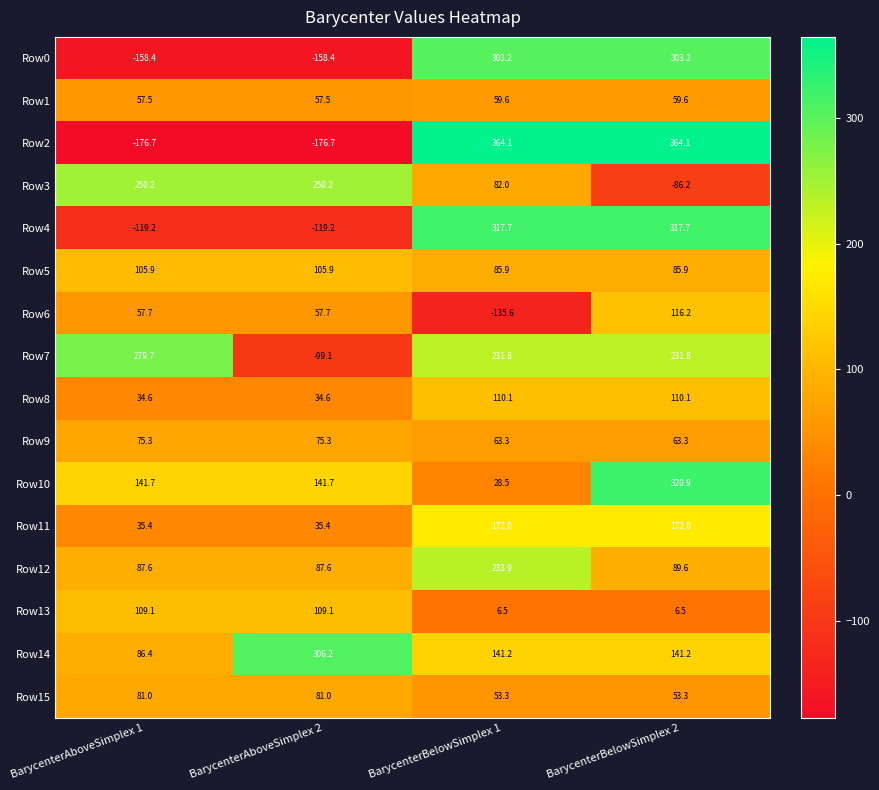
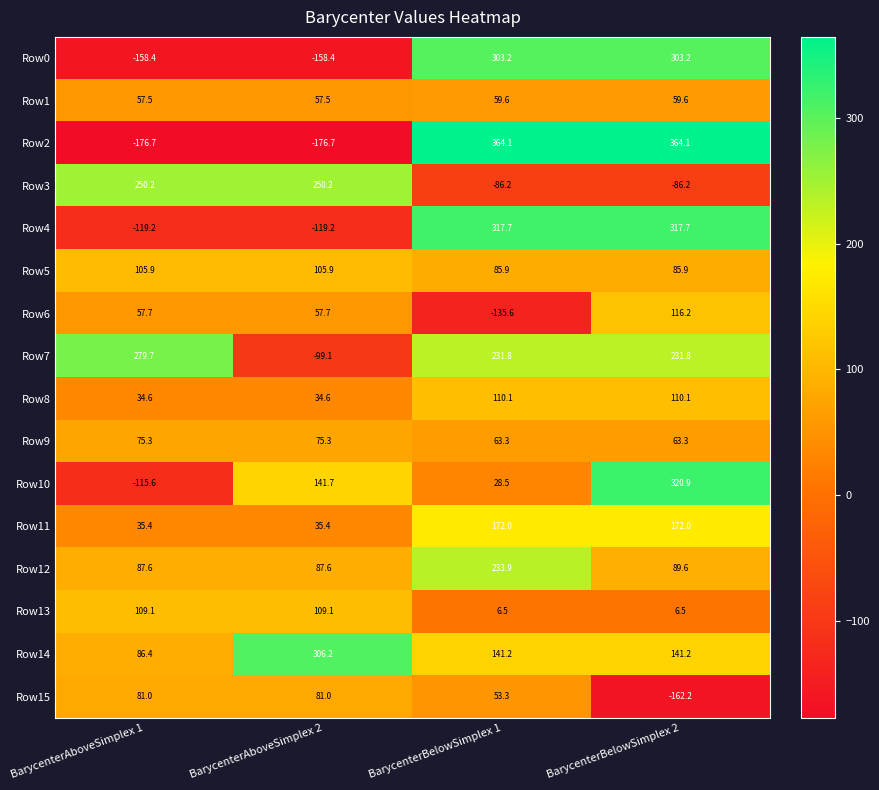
  {
    "Row0": {
      "BarycenterAboveSimplex 1": -158.4,
      "BarycenterAboveSimplex 2": -158.4,
      "BarycenterBelowSimplex 1": 303.2,
      "BarycenterBelowSimplex 2": 303.2
    },
    "Row1": {
      "BarycenterAboveSimplex 1": 57.5,
      "BarycenterAboveSimplex 2": 57.5,
      "BarycenterBelowSimplex 1": 59.6,
      "BarycenterBelowSimplex 2": 59.6
    },
    "Row2": {
      "BarycenterAboveSimplex 1": -176.7,
      "BarycenterAboveSimplex 2": -176.7,
      "BarycenterBelowSimplex 1": 364.1,
      "BarycenterBelowSimplex 2": 364.1
    },
    "Row3": {
      "BarycenterAboveSimplex 1": 250.2,
      "BarycenterAboveSimplex 2": 250.2,
-     "BarycenterBelowSimplex 1": 82.0,
+     "BarycenterBelowSimplex 1": -86.2,
      "BarycenterBelowSimplex 2": -86.2
    },
    "Row4": {
      "BarycenterAboveSimplex 1": -119.2,
      "BarycenterAboveSimplex 2": -119.2,
      "BarycenterBelowSimplex 1": 317.7,
      "BarycenterBelowSimplex 2": 317.7
    },
    "Row5": {
      "BarycenterAboveSimplex 1": 105.9,
      "BarycenterAboveSimplex 2": 105.9,
      "BarycenterBelowSimplex 1": 85.9,
      "BarycenterBelowSimplex 2": 85.9
    },
    "Row6": {
      "BarycenterAboveSimplex 1": 57.7,
      "BarycenterAboveSimplex 2": 57.7,
      "BarycenterBelowSimplex 1": -135.6,
      "BarycenterBelowSimplex 2": 116.2
    },
    "Row7": {
      "BarycenterAboveSimplex 1": 279.7,
      "BarycenterAboveSimplex 2": -99.1,
      "BarycenterBelowSimplex 1": 231.8,
      "BarycenterBelowSimplex 2": 231.8
    },
    "Row8": {
      "BarycenterAboveSimplex 1": 34.6,
      "BarycenterAboveSimplex 2": 34.6,
      "BarycenterBelowSimplex 1": 110.1,
      "BarycenterBelowSimplex 2": 110.1
    },
    "Row9": {
      "BarycenterAboveSimplex 1": 75.3,
      "BarycenterAboveSimplex 2": 75.3,
      "BarycenterBelowSimplex 1": 63.3,
      "BarycenterBelowSimplex 2": 63.3
    },
    "Row10": {
-     "BarycenterAboveSimplex 1": 141.7,
+     "BarycenterAboveSimplex 1": -115.6,
      "BarycenterAboveSimplex 2": 141.7,
      "BarycenterBelowSimplex 1": 28.5,
      "BarycenterBelowSimplex 2": 320.9
    },
    "Row11": {
      "BarycenterAboveSimplex 1": 35.4,
      "BarycenterAboveSimplex 2": 35.4,
      "BarycenterBelowSimplex 1": 172.0,
      "BarycenterBelowSimplex 2": 172.0
    },
    "Row12": {
      "BarycenterAboveSimplex 1": 87.6,
      "BarycenterAboveSimplex 2": 87.6,
      "BarycenterBelowSimplex 1": 233.9,
      "BarycenterBelowSimplex 2": 89.6
    },
    "Row13": {
      "BarycenterAboveSimplex 1": 109.1,
      "BarycenterAboveSimplex 2": 109.1,
      "BarycenterBelowSimplex 1": 6.5,
      "BarycenterBelowSimplex 2": 6.5
    },
    "Row14": {
      "BarycenterAboveSimplex 1": 86.4,
      "BarycenterAboveSimplex 2": 306.2,
      "BarycenterBelowSimplex 1": 141.2,
      "BarycenterBelowSimplex 2": 141.2
    },
    "Row15": {
      "BarycenterAboveSimplex 1": 81.0,
      "BarycenterAboveSimplex 2": 81.0,
      "BarycenterBelowSimplex 1": 53.3,
-     "BarycenterBelowSimplex 2": 53.3
+     "BarycenterBelowSimplex 2": -162.2
    }
  }
